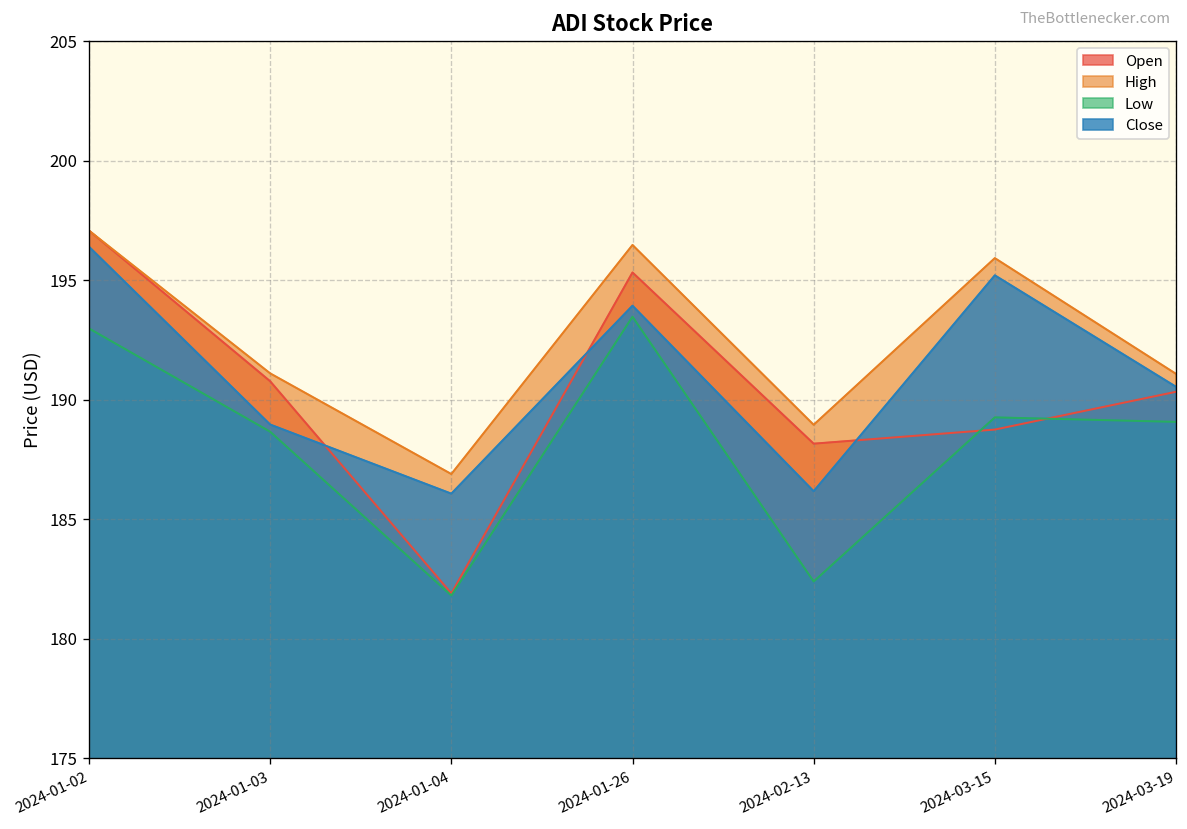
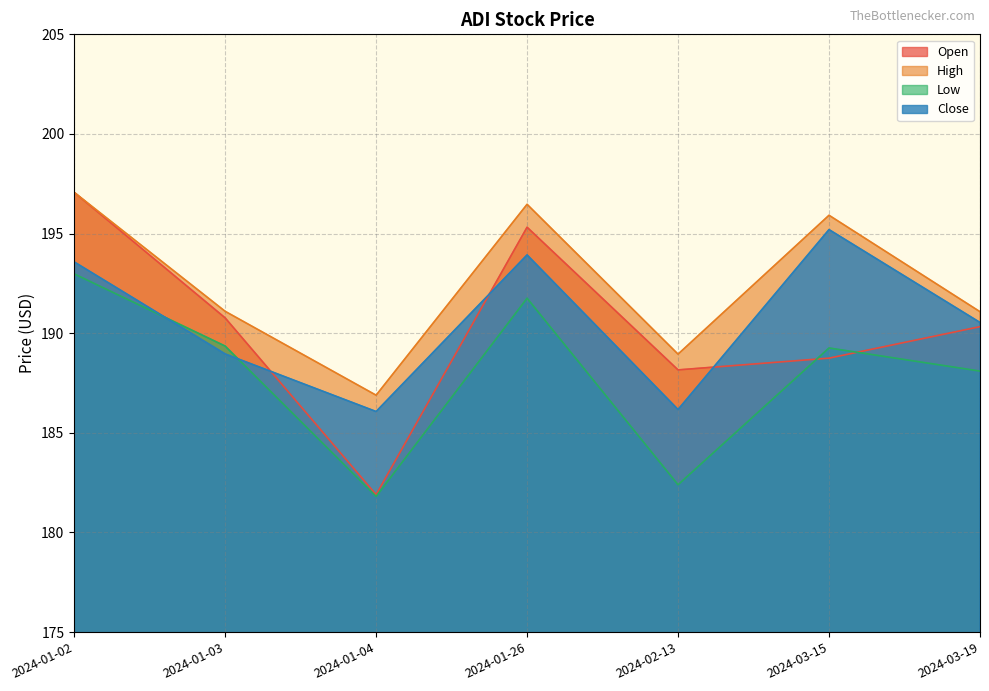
  {
    "Low": {
      "2024-01-02": 193.0,
-     "2024-01-03": 188.7,
-     "2024-01-26": 193.5,
+     "2024-01-03": 189.4,
+     "2024-01-26": 191.8,
      "2024-02-13": 182.4,
      "2024-03-15": 189.3,
-     "2024-03-19": 189.1
+     "2024-03-19": 188.1
    },
    "Close": {
-     "2024-01-02": 196.4,
+     "2024-01-02": 193.6,
      "2024-01-03": 189.0,
      "2024-01-04": 186.1,
      "2024-01-26": 193.9,
      "2024-02-13": 186.2,
      "2024-03-15": 195.2,
      "2024-03-19": 190.5
    }
  }
